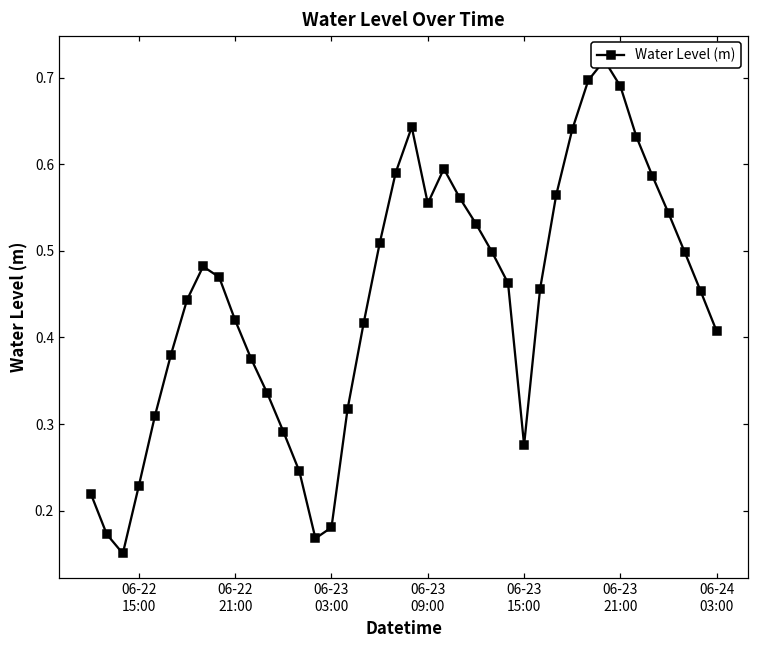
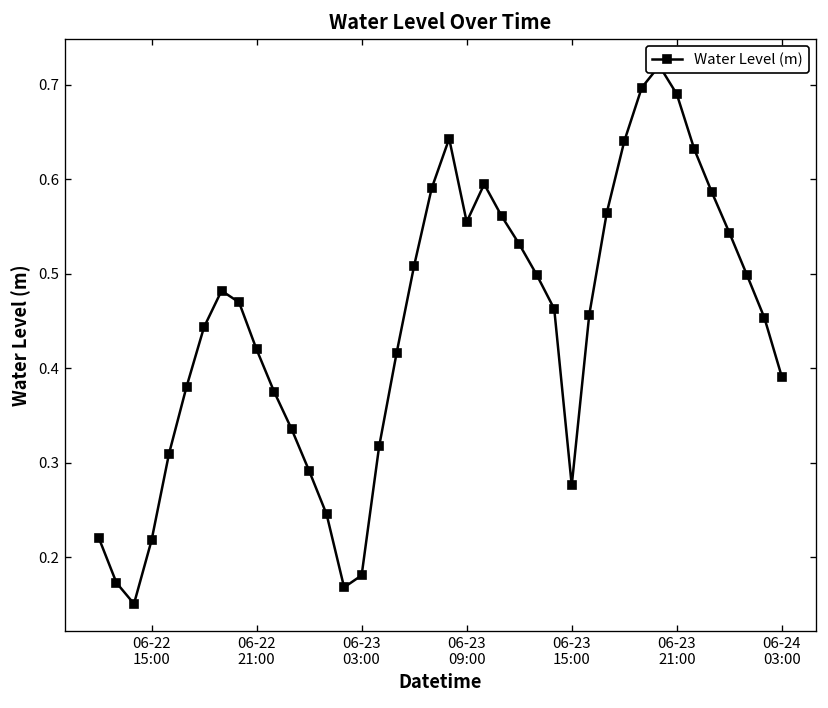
  {
-   "06-22 15:00": 0.23,
+   "06-22 15:00": 0.22,
    "06-22 21:00": 0.42,
    "06-23 03:00": 0.18,
    "06-23 09:00": 0.55,
    "06-23 15:00": 0.28,
    "06-23 21:00": 0.69,
-   "06-24 03:00": 0.41
+   "06-24 03:00": 0.39
  }
